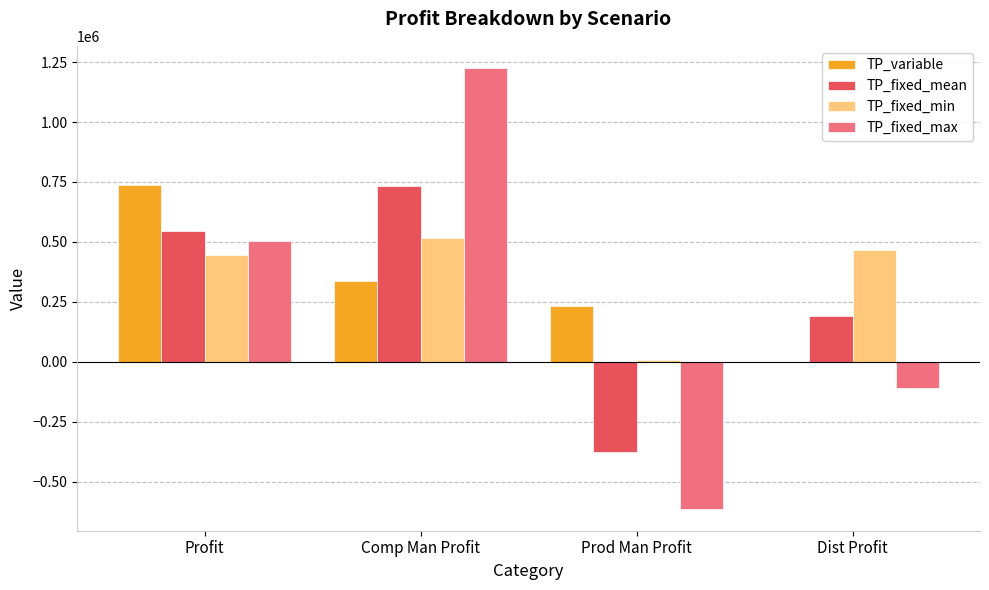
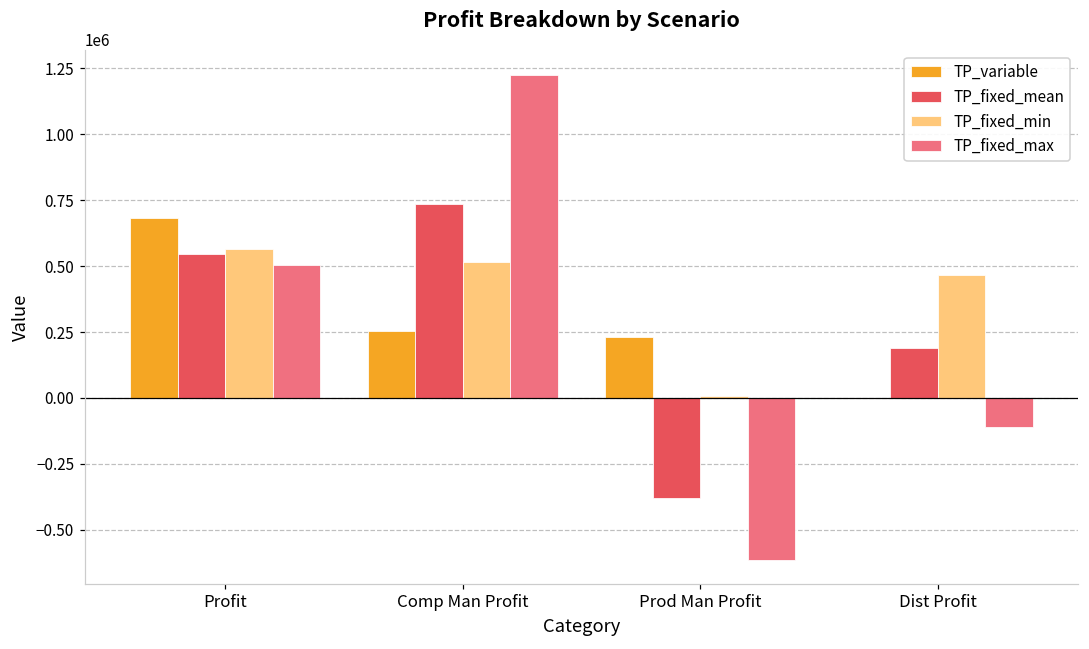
  {
    "TP_variable": {
-     "Profit": 740000,
-     "Comp Man Profit": 340000,
+     "Profit": 680000,
+     "Comp Man Profit": 250000,
      "Prod Man Profit": 230000,
      "Dist Profit": 0
    },
    "TP_fixed_min": {
-     "Profit": 450000,
+     "Profit": 560000,
      "Comp Man Profit": 520000,
      "Dist Profit": 470000
    }
  }
